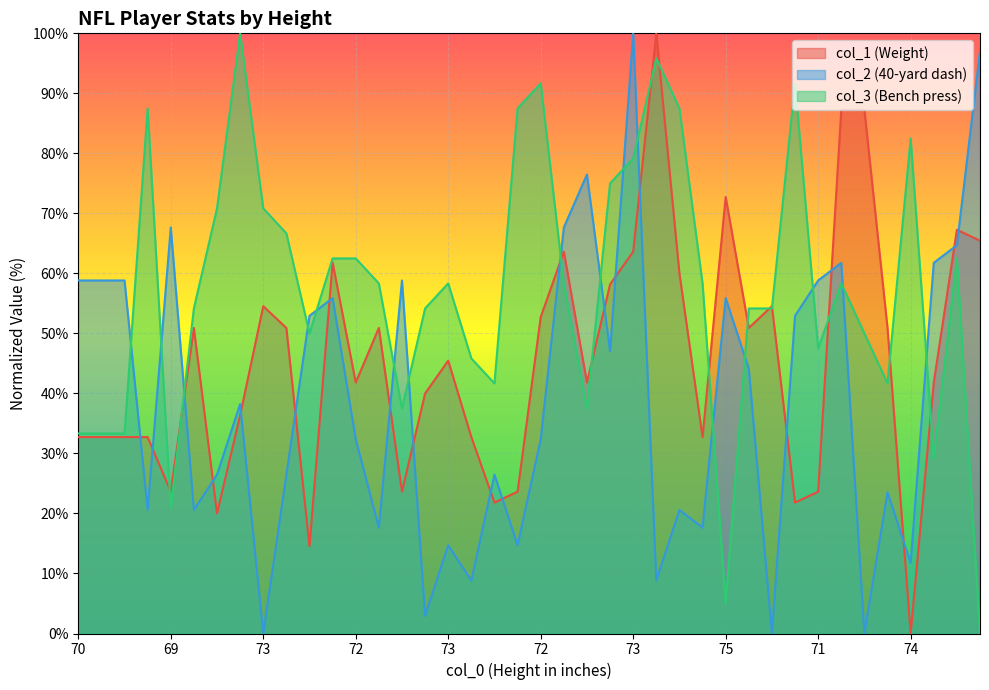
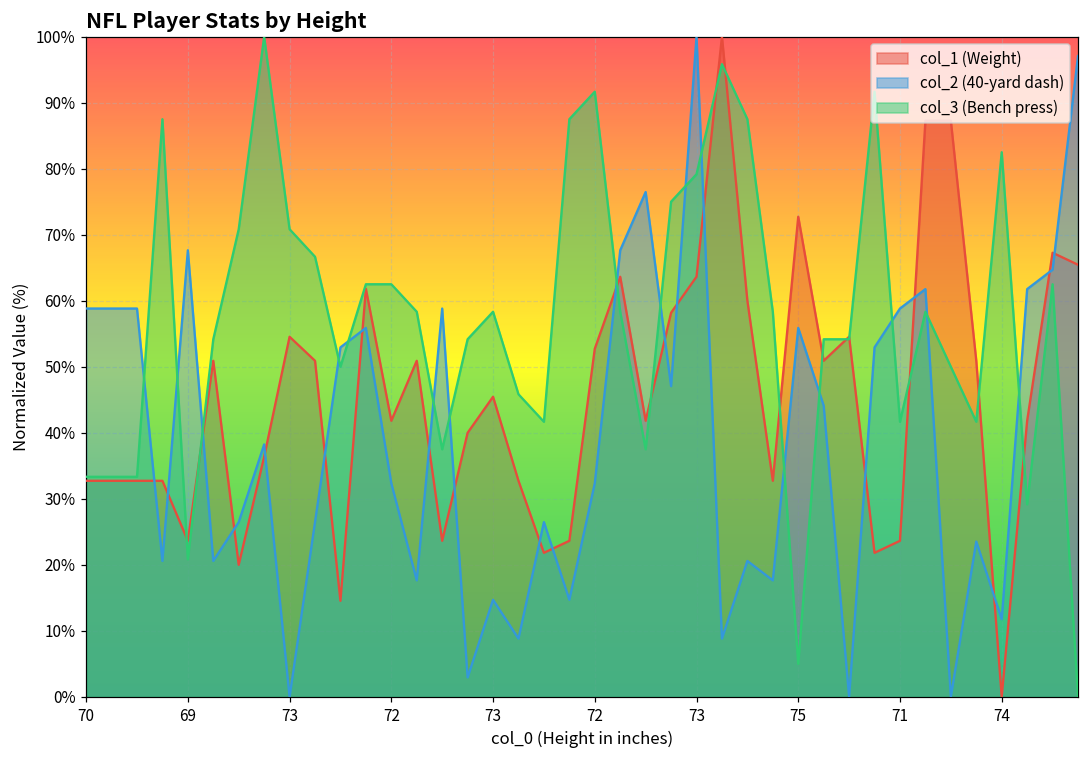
  {
    "col_1 (Weight)": {
      "70": "33%",
      "69": "24%",
      "75": "73%",
      "71": "24%",
      "74": "0%"
    },
    "col_2 (40-yard dash)": {
      "70": "59%",
      "69": "68%",
      "75": "56%",
      "71": "59%",
      "74": "12%"
    },
    "col_3 (Bench press)": {
      "70": "33%",
      "69": "21%",
      "75": "5%",
-     "71": "48%",
+     "71": "42%",
      "74": "82%"
    }
  }
